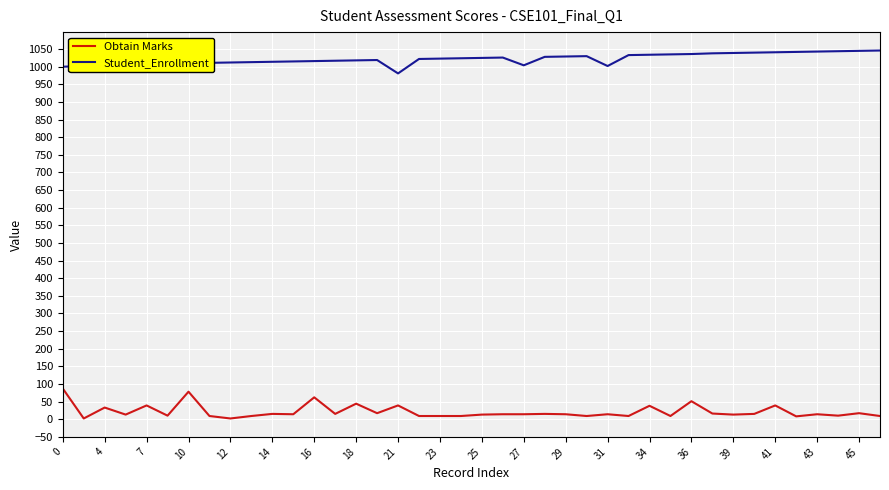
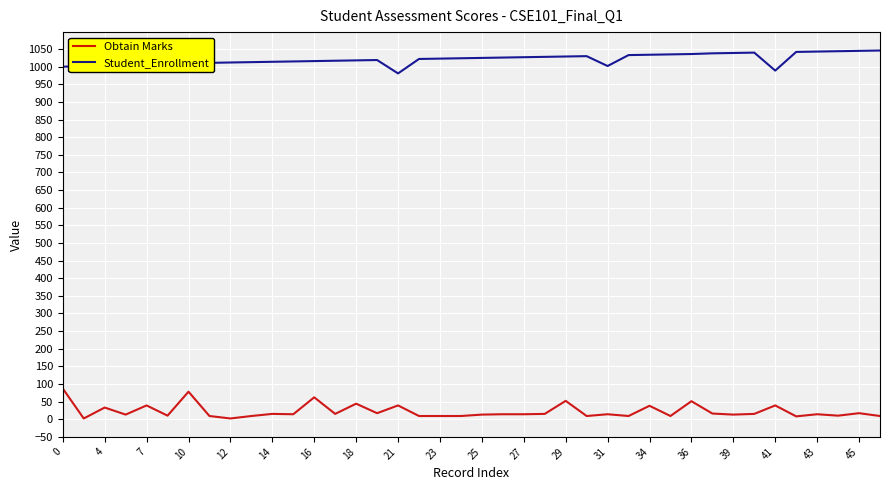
  {
    "Obtain Marks": {
      "0": 90,
      "4": 30,
      "7": 40,
      "10": 80,
      "12": 0,
      "14": 20,
      "16": 60,
      "18": 40,
      "21": 40,
      "23": 10,
      "25": 10,
      "27": 10,
-     "29": 10,
+     "29": 50,
      "31": 10,
      "34": 40,
      "36": 50,
      "39": 10,
      "41": 40,
      "43": 10,
      "45": 20
    },
    "Student_Enrollment": {
      "0": 1000,
      "12": 1010,
      "14": 1010,
      "16": 1020,
      "18": 1020,
      "21": 980,
      "23": 1020,
      "25": 1030,
-     "27": 1000,
+     "27": 1030,
      "29": 1030,
      "31": 1000,
      "34": 1030,
      "36": 1040,
      "39": 1040,
-     "41": 1040,
+     "41": 990,
      "43": 1040,
      "45": 1050
    }
  }
